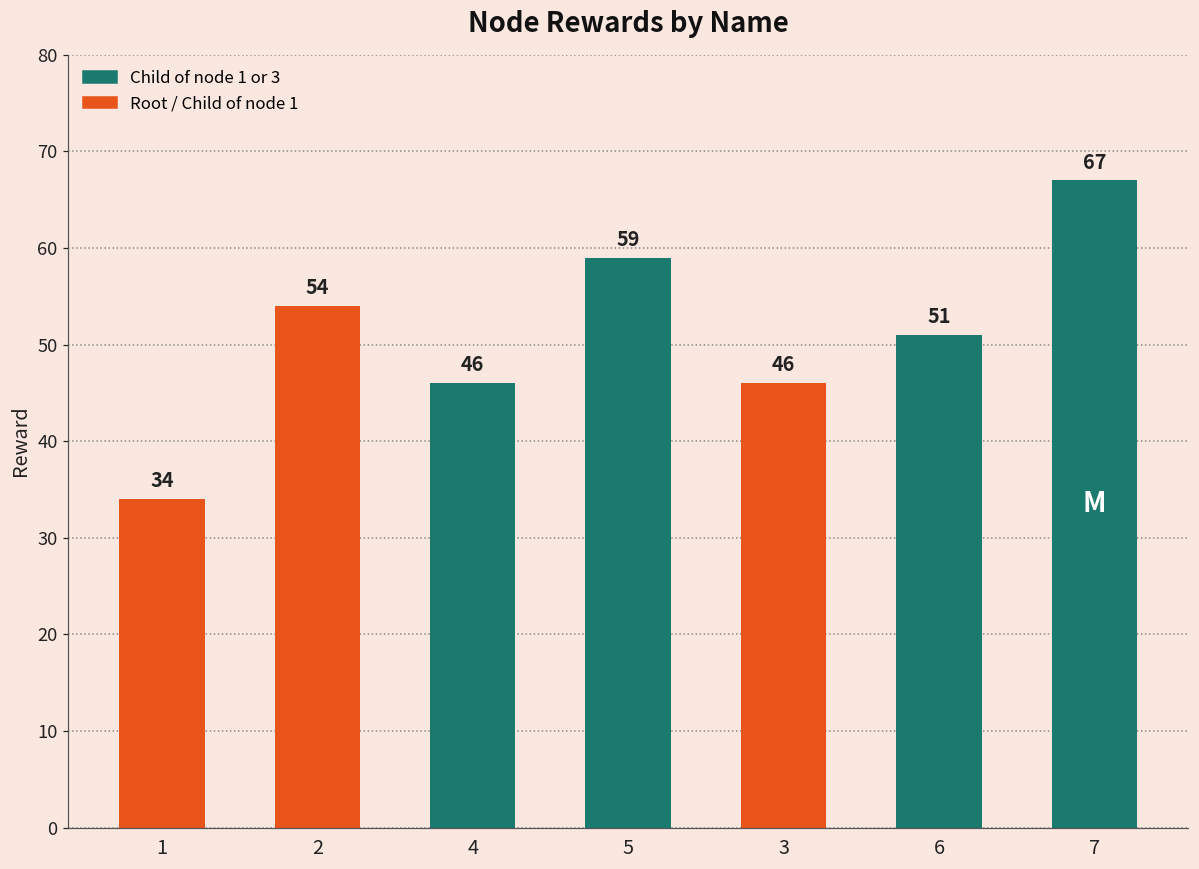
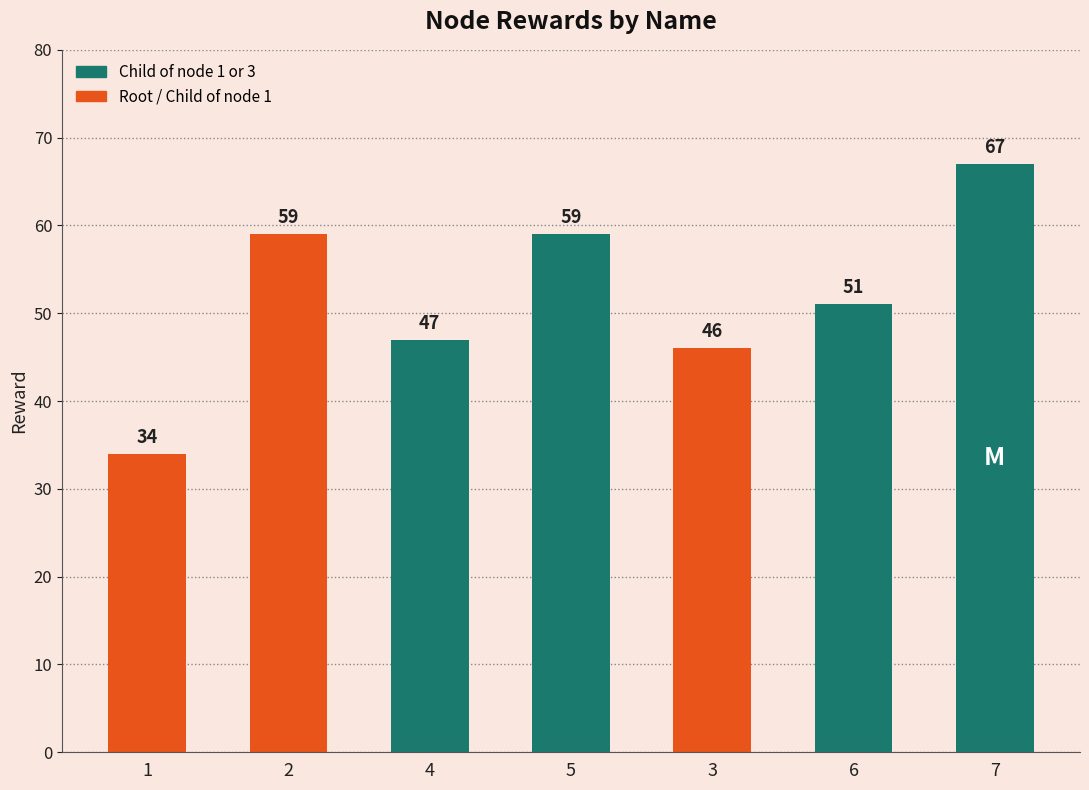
  {
    "1": 34,
-   "2": 54,
-   "4": 46,
+   "2": 59,
+   "4": 47,
    "5": 59,
    "3": 46,
    "6": 51,
    "7": 67
  }
